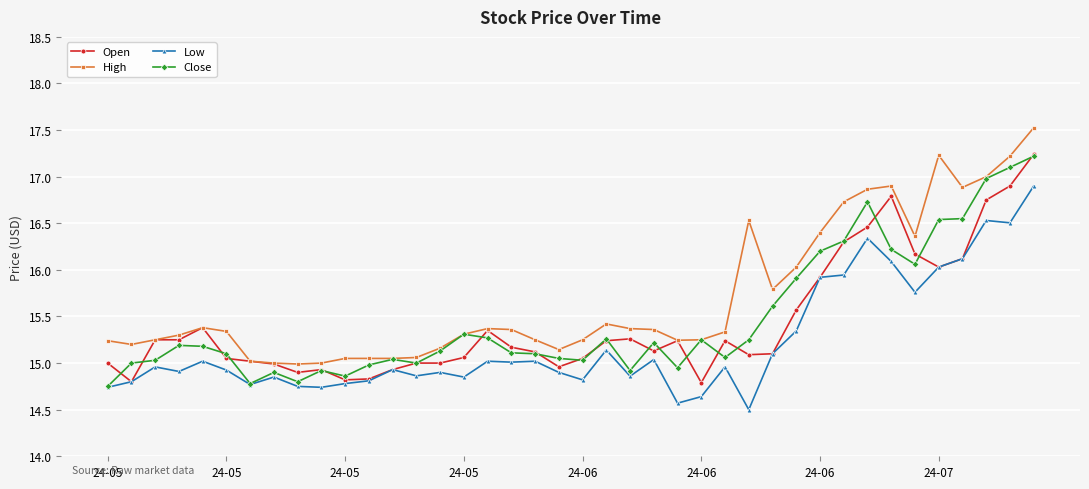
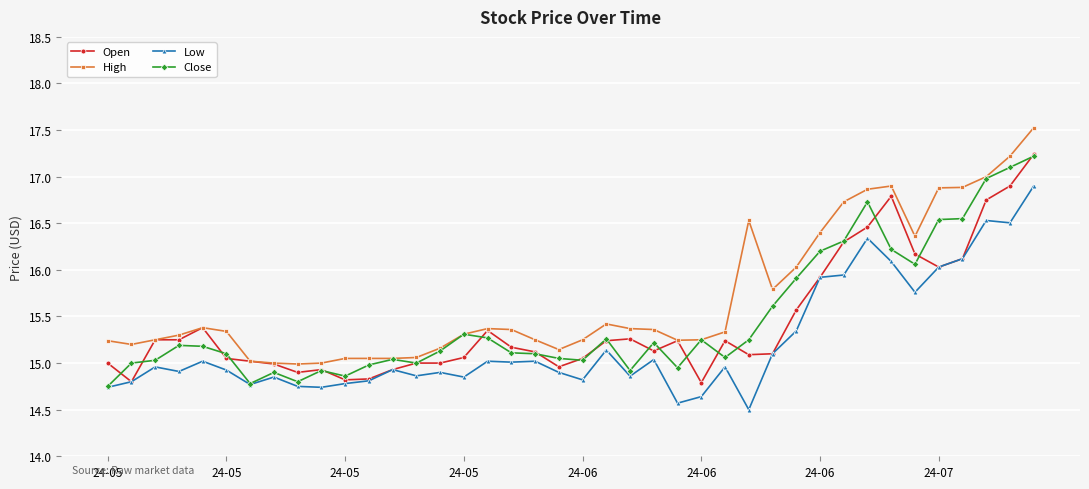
  {
    "High": {
-     "24-07": 17.2
+     "24-07": 16.9
    },
    "Close": {
      "24-07": 16.5
    }
  }
